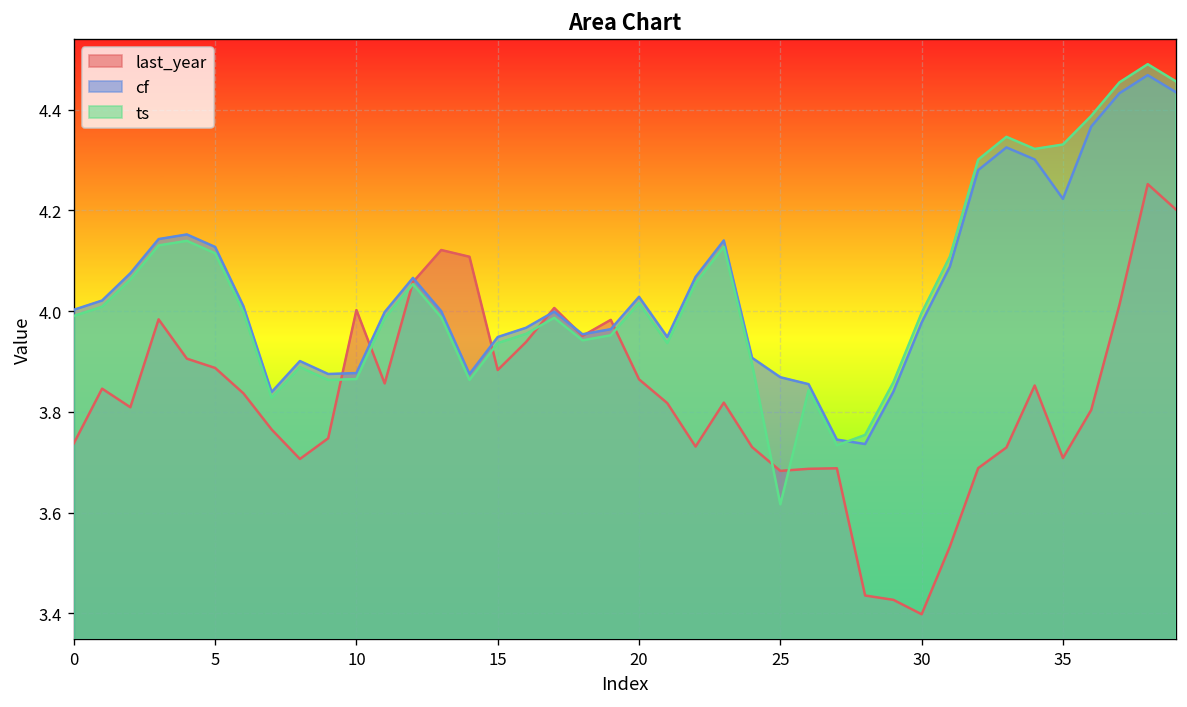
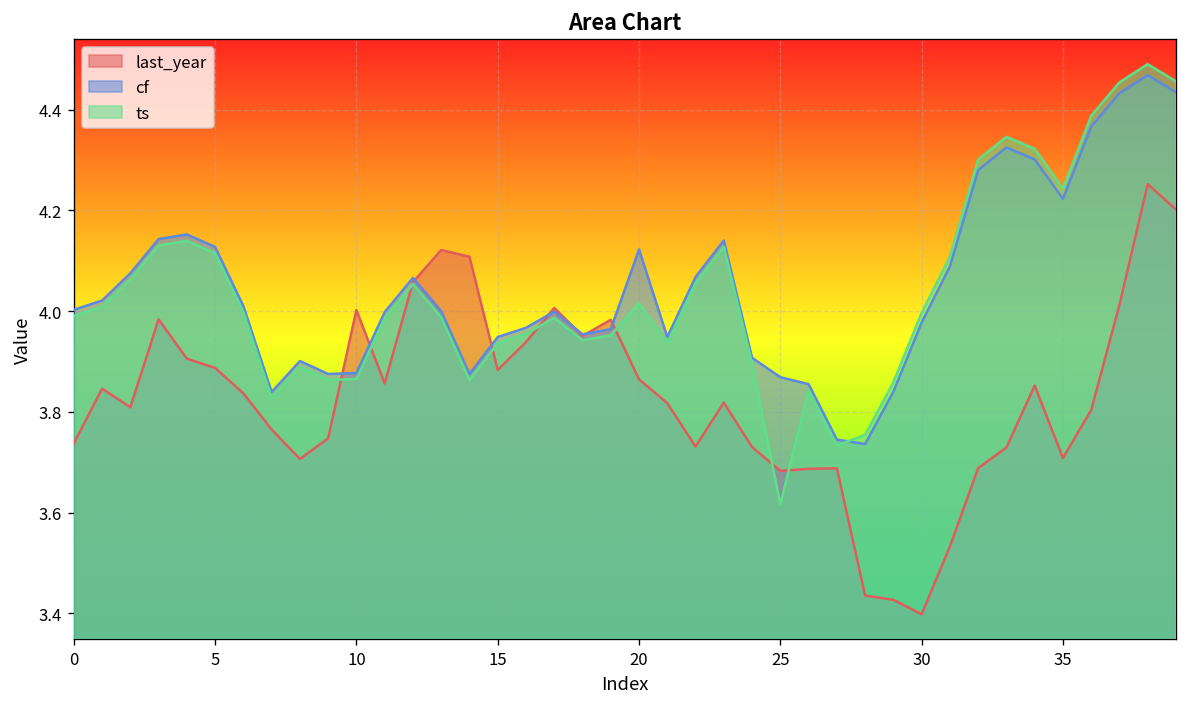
  {
    "last_year": {
      "0": 3.74,
      "5": 3.89,
      "10": 4.00,
      "15": 3.88,
      "20": 3.86,
      "25": 3.68,
      "30": 3.40,
      "35": 3.71
    },
    "cf": {
      "0": 4.00,
      "5": 4.13,
      "10": 3.88,
      "15": 3.95,
-     "20": 4.03,
+     "20": 4.12,
      "25": 3.87,
      "30": 3.98,
      "35": 4.22
    },
    "ts": {
      "0": 3.99,
      "5": 4.11,
      "10": 3.87,
      "15": 3.94,
      "20": 4.02,
      "25": 3.62,
      "30": 4.00,
-     "35": 4.33
+     "35": 4.24
    }
  }
